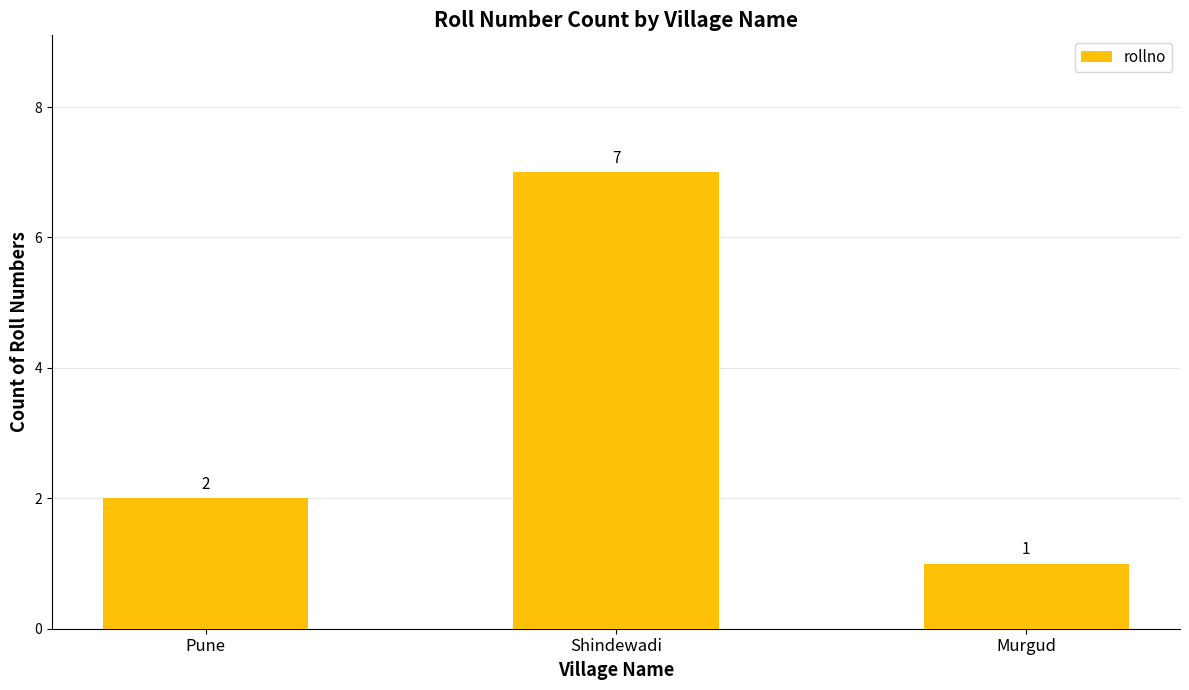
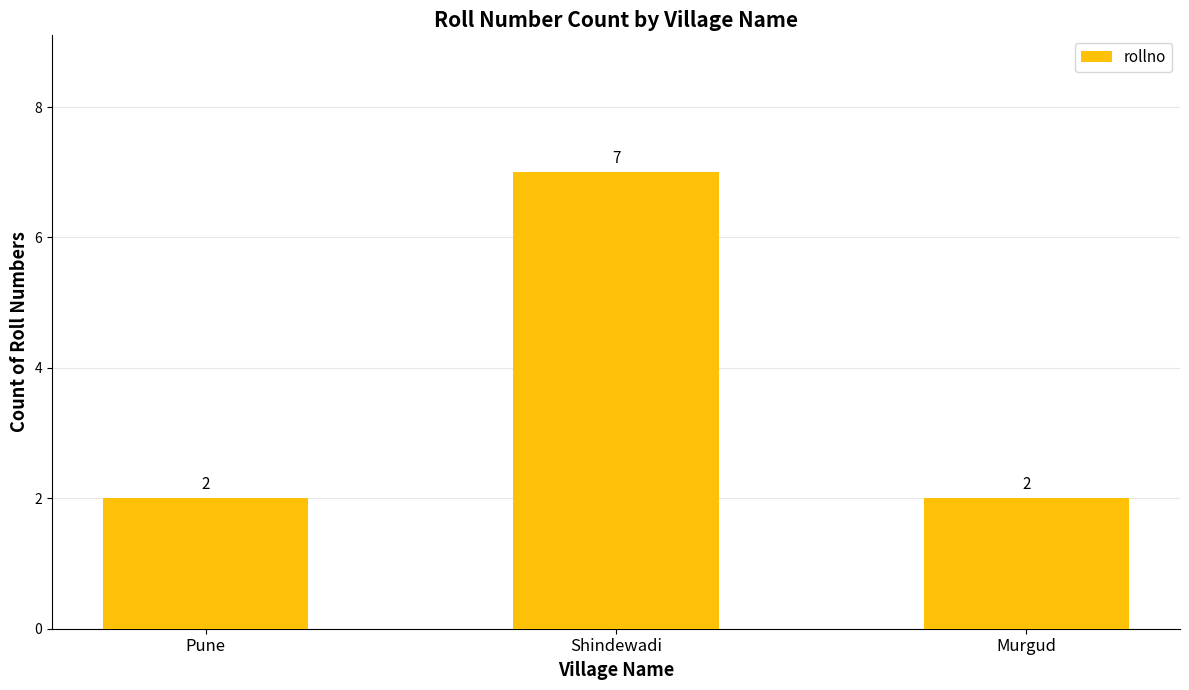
  {
    "Pune": 2,
    "Shindewadi": 7,
-   "Murgud": 1
+   "Murgud": 2
  }
